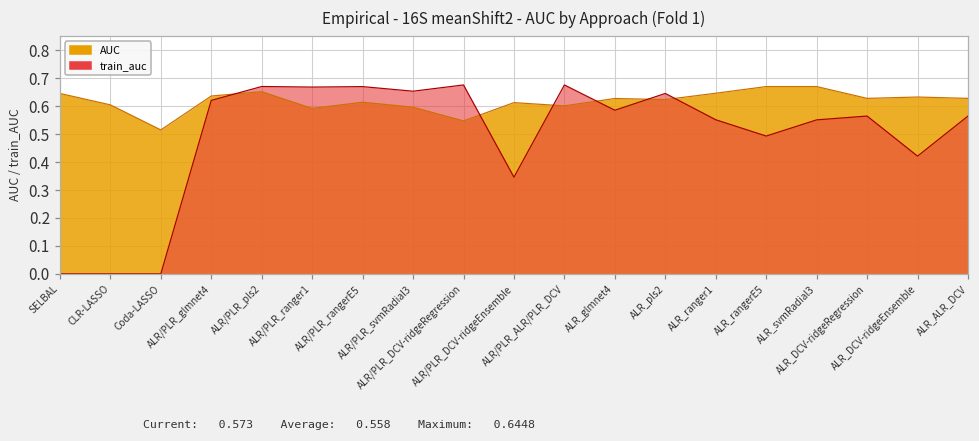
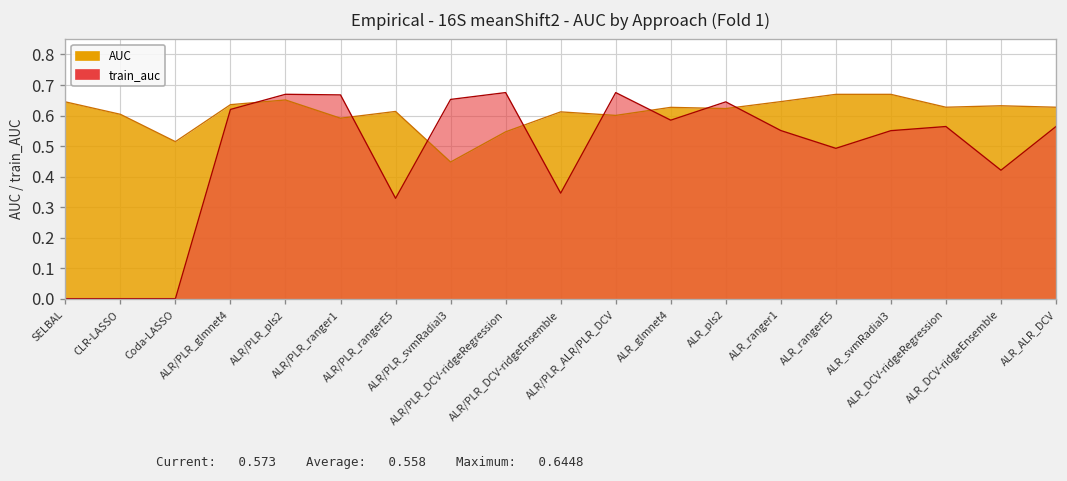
  {
    "AUC": {
      "SELBAL": 0.64,
      "CLR-LASSO": 0.60,
      "Coda-LASSO": 0.51,
      "ALR/PLR_glmnet4": 0.64,
      "ALR/PLR_pls2": 0.65,
      "ALR/PLR_ranger1": 0.59,
      "ALR/PLR_rangerE5": 0.61,
-     "ALR/PLR_svmRadial3": 0.60,
+     "ALR/PLR_svmRadial3": 0.45,
      "ALR/PLR_DCV-ridgeRegression": 0.55,
      "ALR/PLR_DCV-ridgeEnsemble": 0.61,
      "ALR/PLR_ALR/PLR_DCV": 0.60,
      "ALR_glmnet4": 0.63,
      "ALR_pls2": 0.62,
      "ALR_ranger1": 0.65,
      "ALR_rangerE5": 0.67,
      "ALR_svmRadial3": 0.67,
      "ALR_DCV-ridgeRegression": 0.63,
      "ALR_DCV-ridgeEnsemble": 0.63,
      "ALR_ALR_DCV": 0.63
    },
    "train_auc": {
      "SELBAL": 0.00,
      "CLR-LASSO": 0.00,
      "Coda-LASSO": 0.00,
      "ALR/PLR_glmnet4": 0.62,
      "ALR/PLR_pls2": 0.67,
      "ALR/PLR_ranger1": 0.67,
-     "ALR/PLR_rangerE5": 0.67,
+     "ALR/PLR_rangerE5": 0.33,
      "ALR/PLR_svmRadial3": 0.65,
      "ALR/PLR_DCV-ridgeRegression": 0.68,
      "ALR/PLR_DCV-ridgeEnsemble": 0.35,
      "ALR/PLR_ALR/PLR_DCV": 0.68,
      "ALR_glmnet4": 0.58,
      "ALR_pls2": 0.64,
      "ALR_ranger1": 0.55,
      "ALR_rangerE5": 0.49,
      "ALR_svmRadial3": 0.55,
      "ALR_DCV-ridgeRegression": 0.56,
      "ALR_DCV-ridgeEnsemble": 0.42,
      "ALR_ALR_DCV": 0.56
    }
  }
